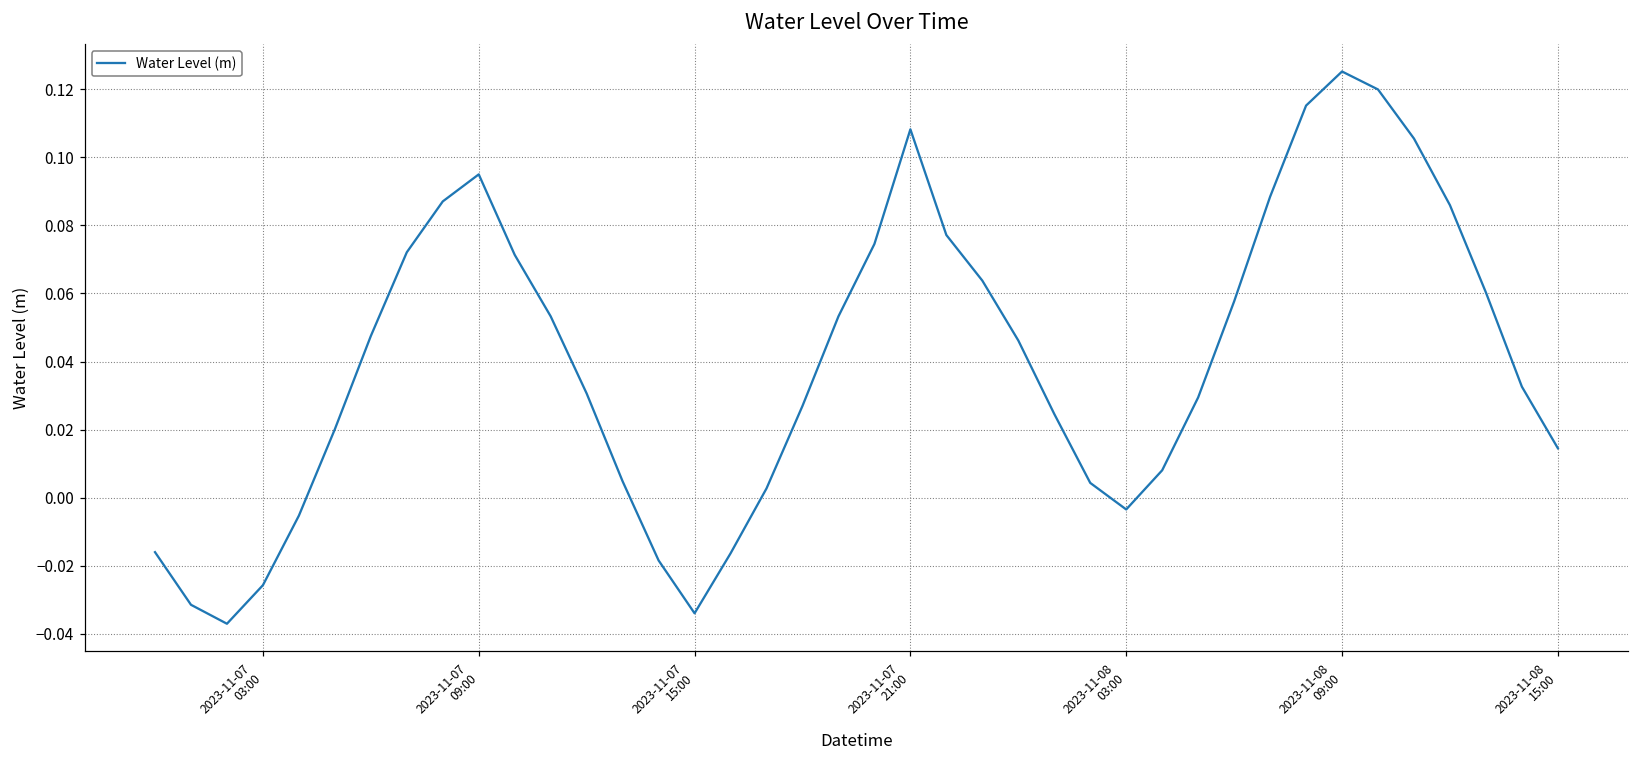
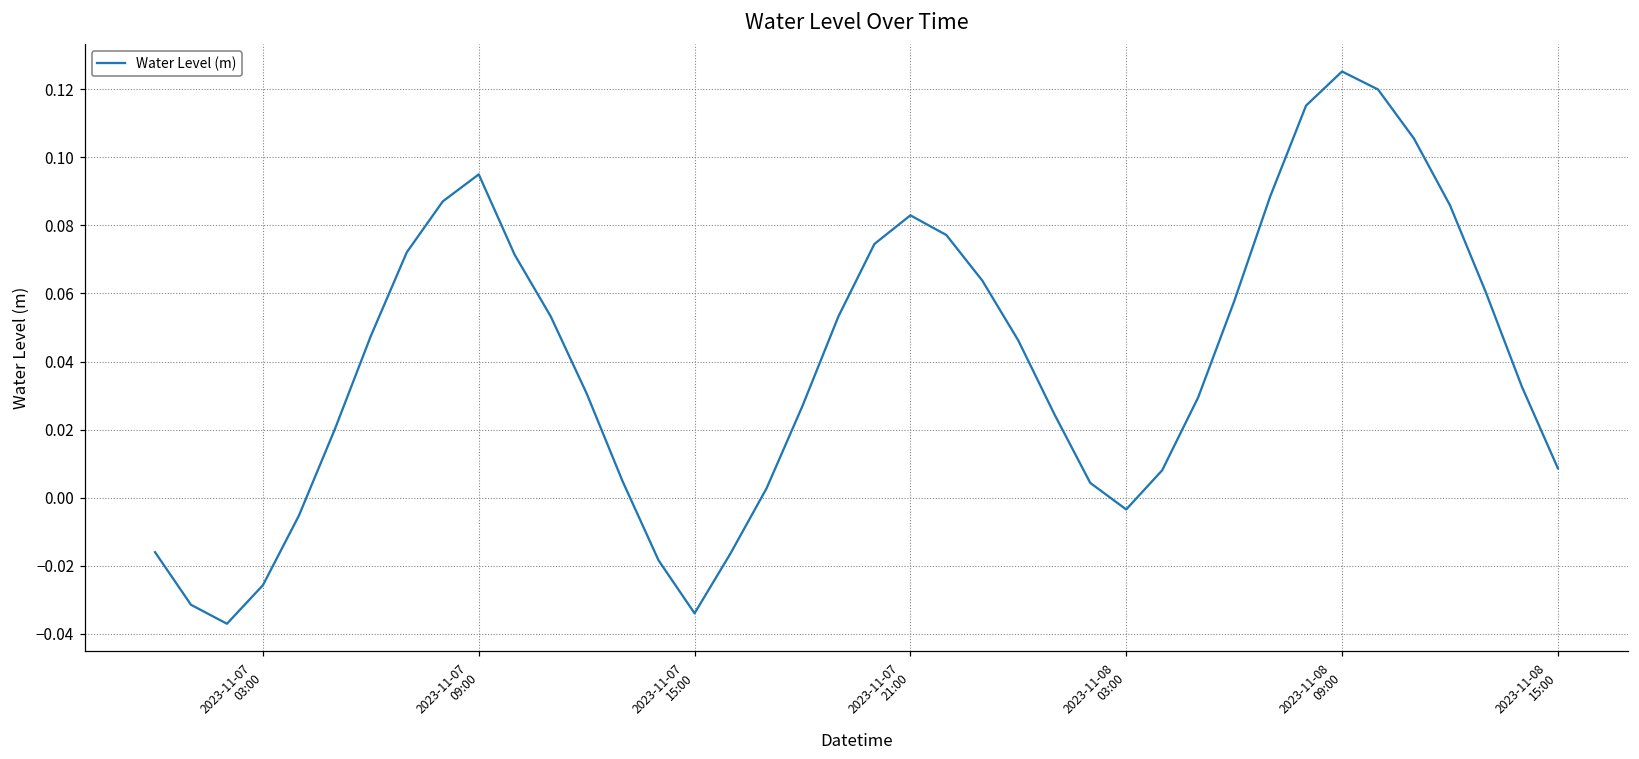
  {
    "2023-11-07 03:00": -0.026,
    "2023-11-07 09:00": 0.095,
    "2023-11-07 15:00": -0.034,
-   "2023-11-07 21:00": 0.108,
+   "2023-11-07 21:00": 0.083,
    "2023-11-08 03:00": -0.003,
    "2023-11-08 09:00": 0.125,
-   "2023-11-08 15:00": 0.015
+   "2023-11-08 15:00": 0.009
  }
